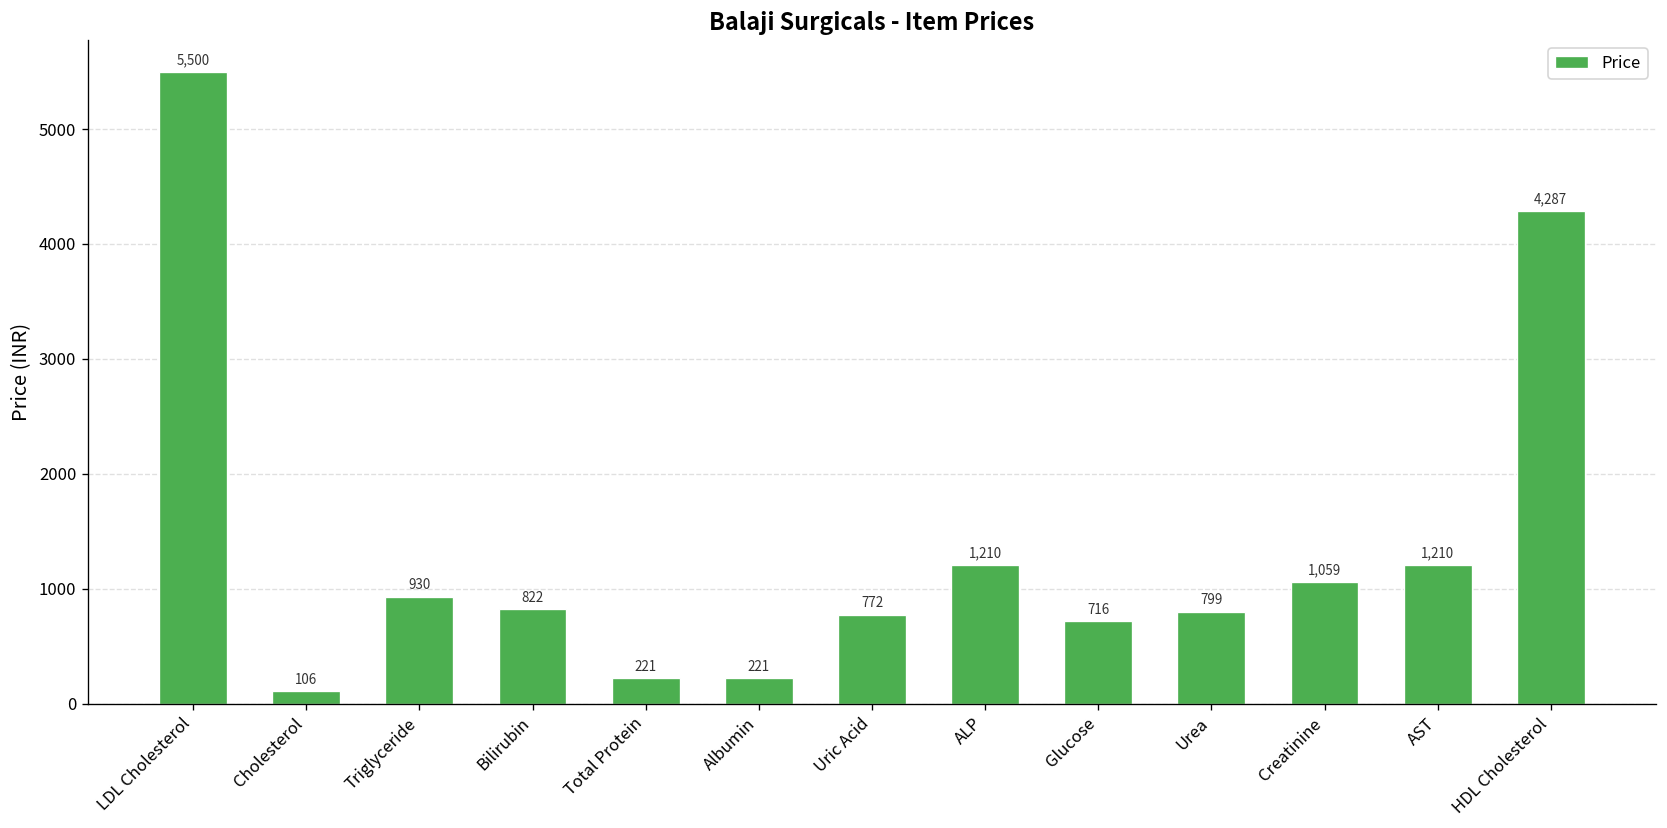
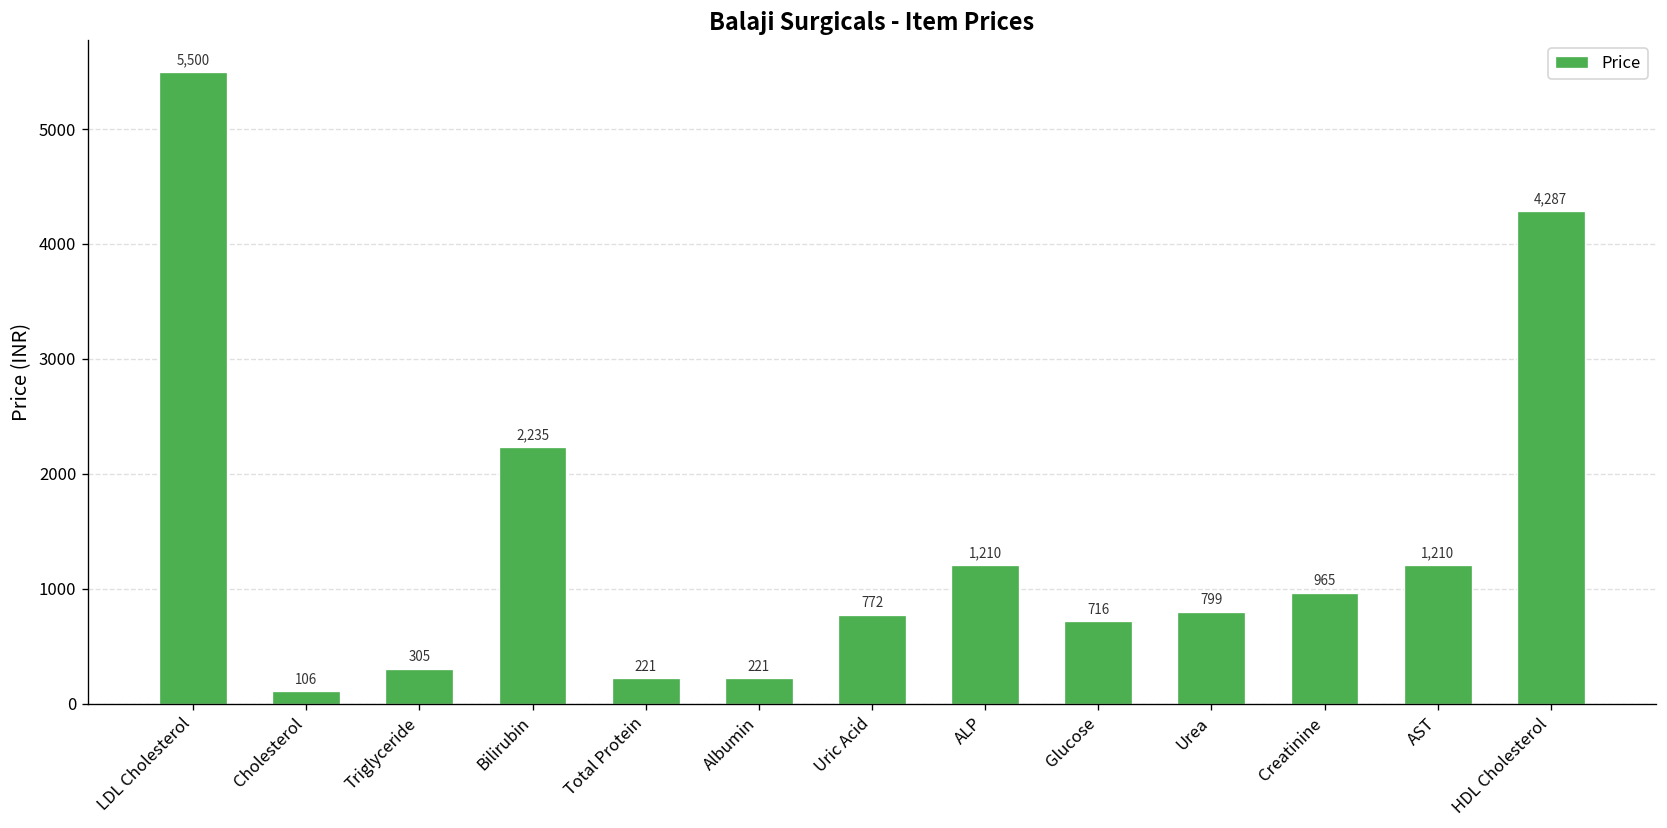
  {
    "LDL Cholesterol": "5,500",
    "Cholesterol": "106",
-   "Triglyceride": "930",
-   "Bilirubin": "822",
+   "Triglyceride": "305",
+   "Bilirubin": "2,235",
    "Total Protein": "221",
    "Albumin": "221",
    "Uric Acid": "772",
    "ALP": "1,210",
    "Glucose": "716",
    "Urea": "799",
-   "Creatinine": "1,059",
+   "Creatinine": "965",
    "AST": "1,210",
    "HDL Cholesterol": "4,287"
  }
